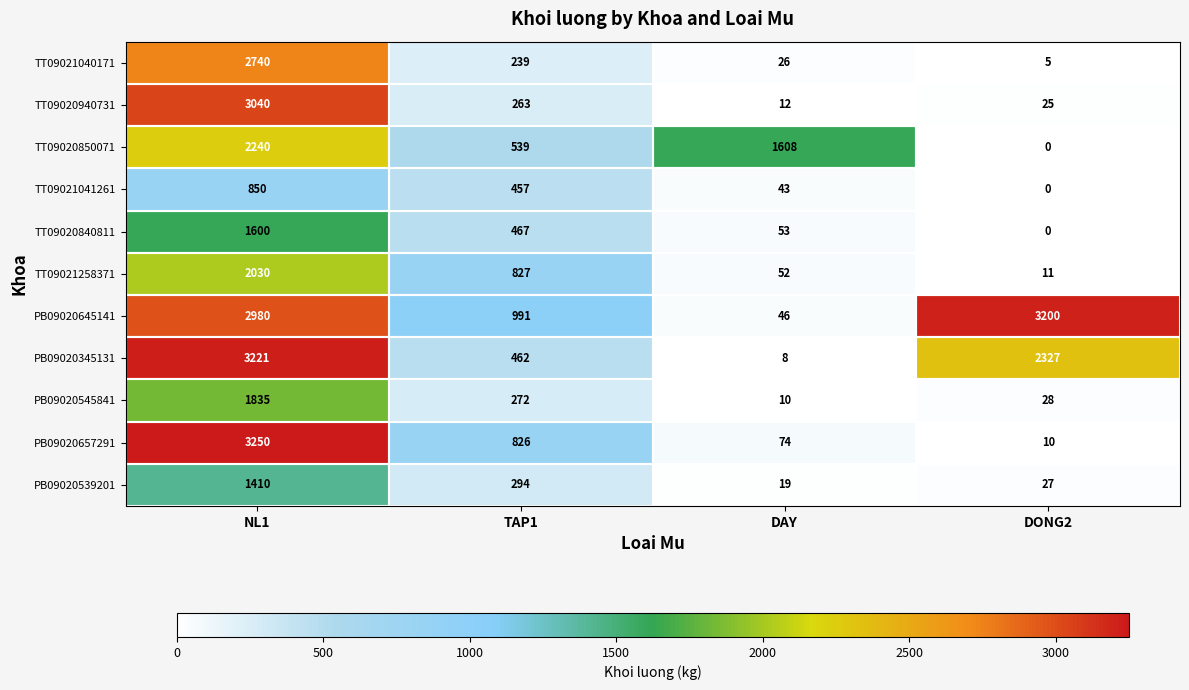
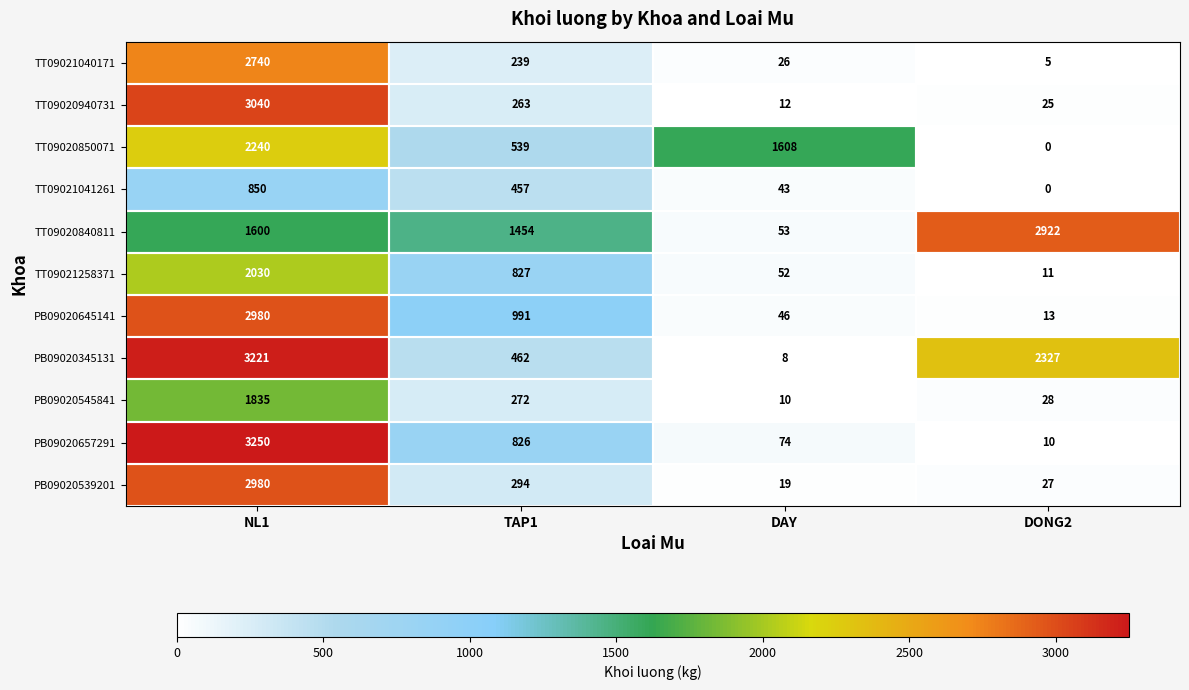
  {
    "TT09021040171": {
      "NL1": 2740,
      "TAP1": 239,
      "DAY": 26,
      "DONG2": 5
    },
    "TT09020940731": {
      "NL1": 3040,
      "TAP1": 263,
      "DAY": 12,
      "DONG2": 25
    },
    "TT09020850071": {
      "NL1": 2240,
      "TAP1": 539,
      "DAY": 1608,
      "DONG2": 0
    },
    "TT09021041261": {
      "NL1": 850,
      "TAP1": 457,
      "DAY": 43,
      "DONG2": 0
    },
    "TT09020840811": {
      "NL1": 1600,
-     "TAP1": 467,
+     "TAP1": 1454,
      "DAY": 53,
-     "DONG2": 0
+     "DONG2": 2922
    },
    "TT09021258371": {
      "NL1": 2030,
      "TAP1": 827,
      "DAY": 52,
      "DONG2": 11
    },
    "PB09020645141": {
      "NL1": 2980,
      "TAP1": 991,
      "DAY": 46,
-     "DONG2": 3200
+     "DONG2": 13
    },
    "PB09020345131": {
      "NL1": 3221,
      "TAP1": 462,
      "DAY": 8,
      "DONG2": 2327
    },
    "PB09020545841": {
      "NL1": 1835,
      "TAP1": 272,
      "DAY": 10,
      "DONG2": 28
    },
    "PB09020657291": {
      "NL1": 3250,
      "TAP1": 826,
      "DAY": 74,
      "DONG2": 10
    },
    "PB09020539201": {
-     "NL1": 1410,
+     "NL1": 2980,
      "TAP1": 294,
      "DAY": 19,
      "DONG2": 27
    }
  }
